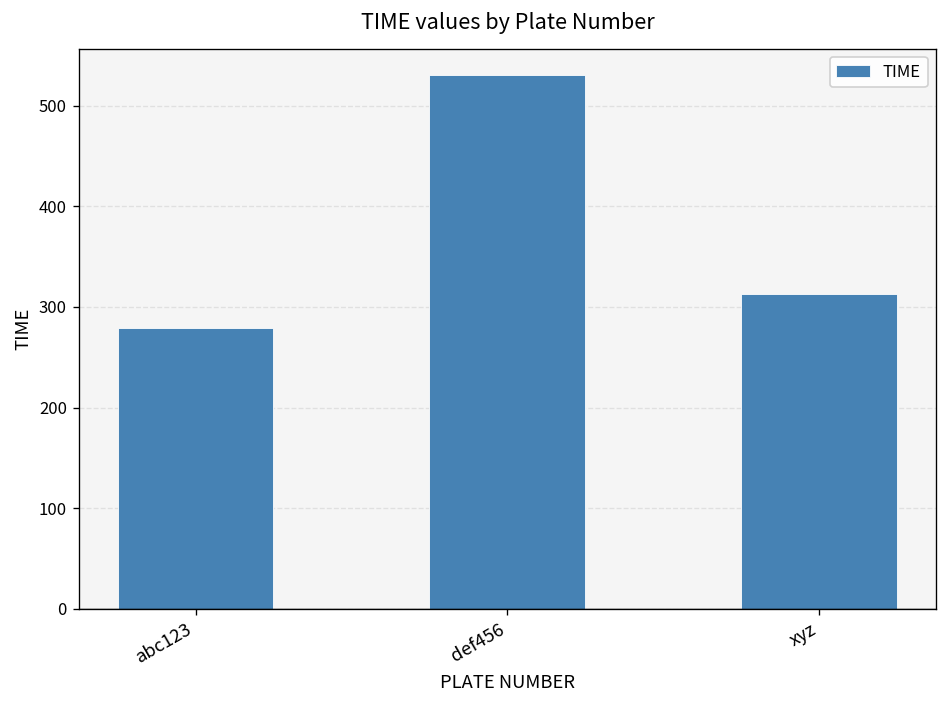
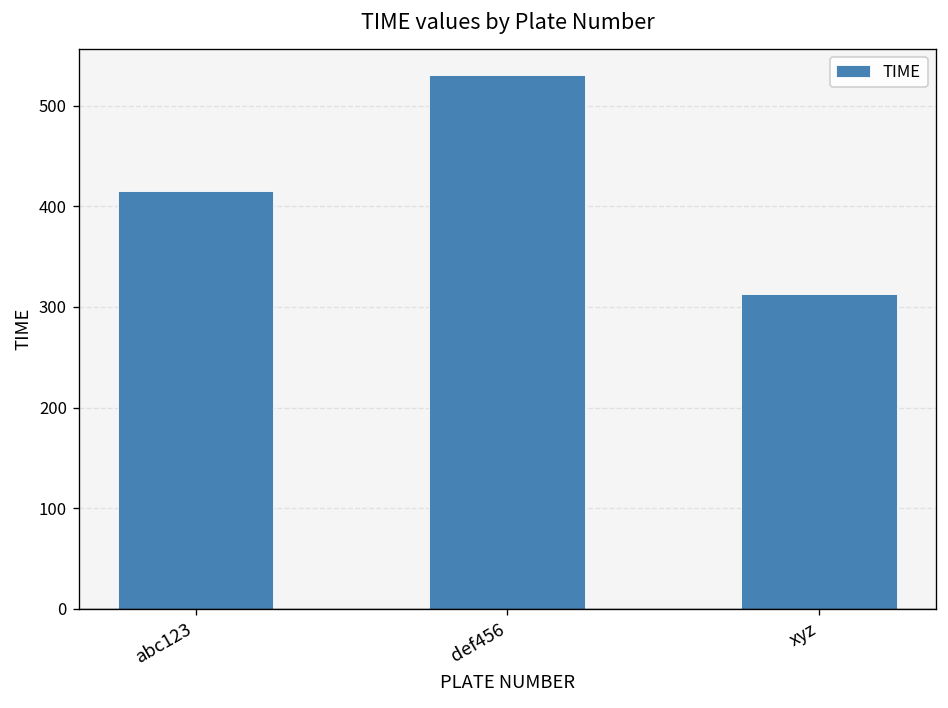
  {
-   "abc123": 280,
+   "abc123": 420,
    "def456": 530,
    "xyz": 310
  }
